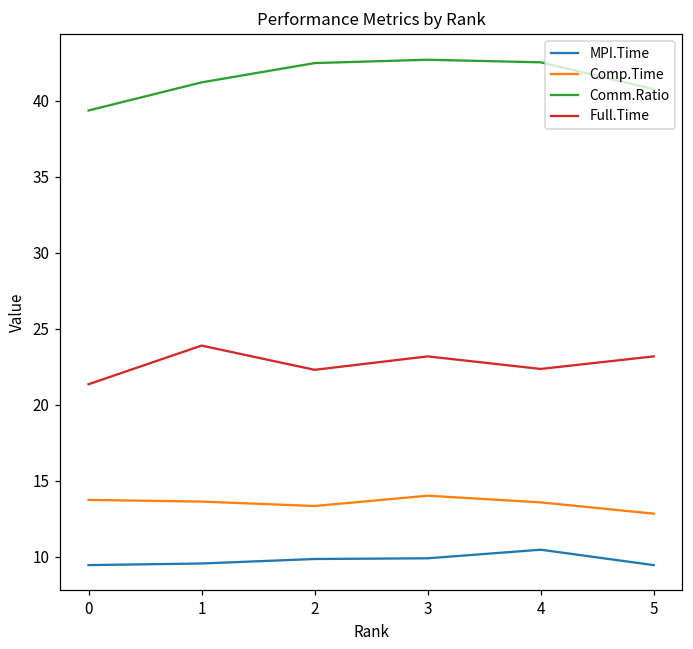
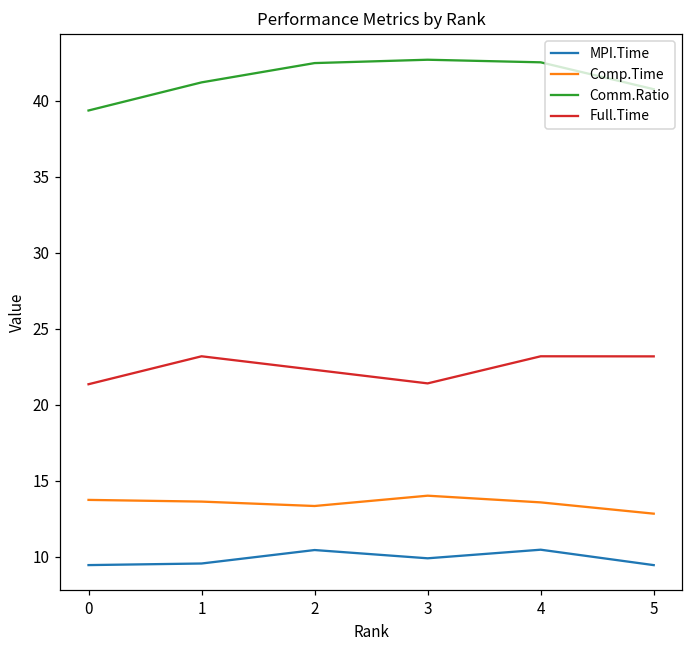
  {
    "MPI.Time": {
      "0": 9.5,
      "1": 9.6,
-     "2": 9.9,
+     "2": 10.4,
      "3": 9.9,
      "4": 10.5,
      "5": 9.5
    },
    "Comp.Time": {
      "0": 13.7,
      "1": 13.6,
      "2": 13.3,
      "3": 14.0,
      "4": 13.6,
      "5": 12.8
    },
    "Comm.Ratio": {
      "0": 39.4,
      "1": 41.2,
      "2": 42.5,
      "3": 42.7,
      "4": 42.5
    },
    "Full.Time": {
      "0": 21.4,
-     "1": 23.9,
+     "1": 23.2,
      "2": 22.3,
-     "3": 23.2,
-     "4": 22.4,
+     "3": 21.4,
+     "4": 23.2,
      "5": 23.2
    }
  }
